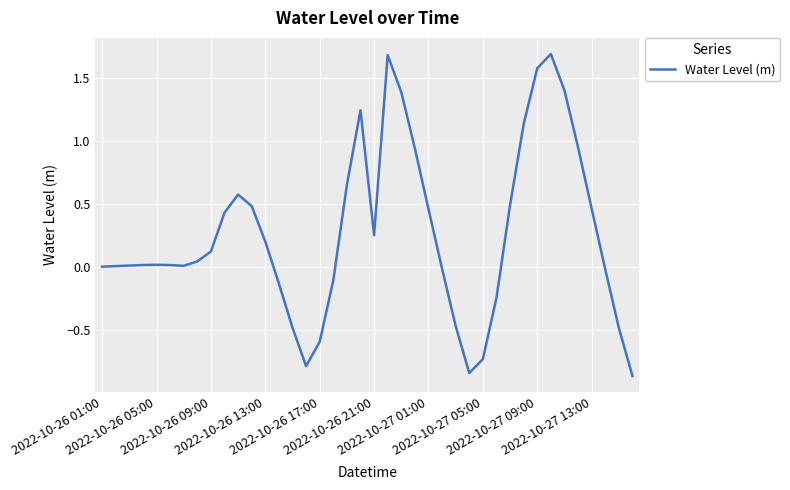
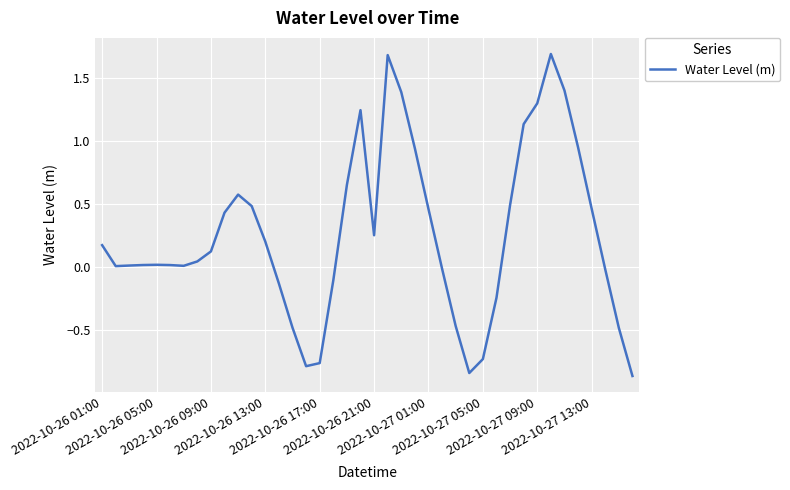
  {
-   "2022-10-26 01:00": 0.00,
+   "2022-10-26 01:00": 0.17,
    "2022-10-26 05:00": 0.02,
    "2022-10-26 09:00": 0.12,
    "2022-10-26 13:00": 0.20,
-   "2022-10-26 17:00": -0.60,
+   "2022-10-26 17:00": -0.76,
    "2022-10-26 21:00": 0.25,
    "2022-10-27 01:00": 0.46,
    "2022-10-27 05:00": -0.73,
-   "2022-10-27 09:00": 1.58,
+   "2022-10-27 09:00": 1.30,
    "2022-10-27 13:00": 0.46
  }
